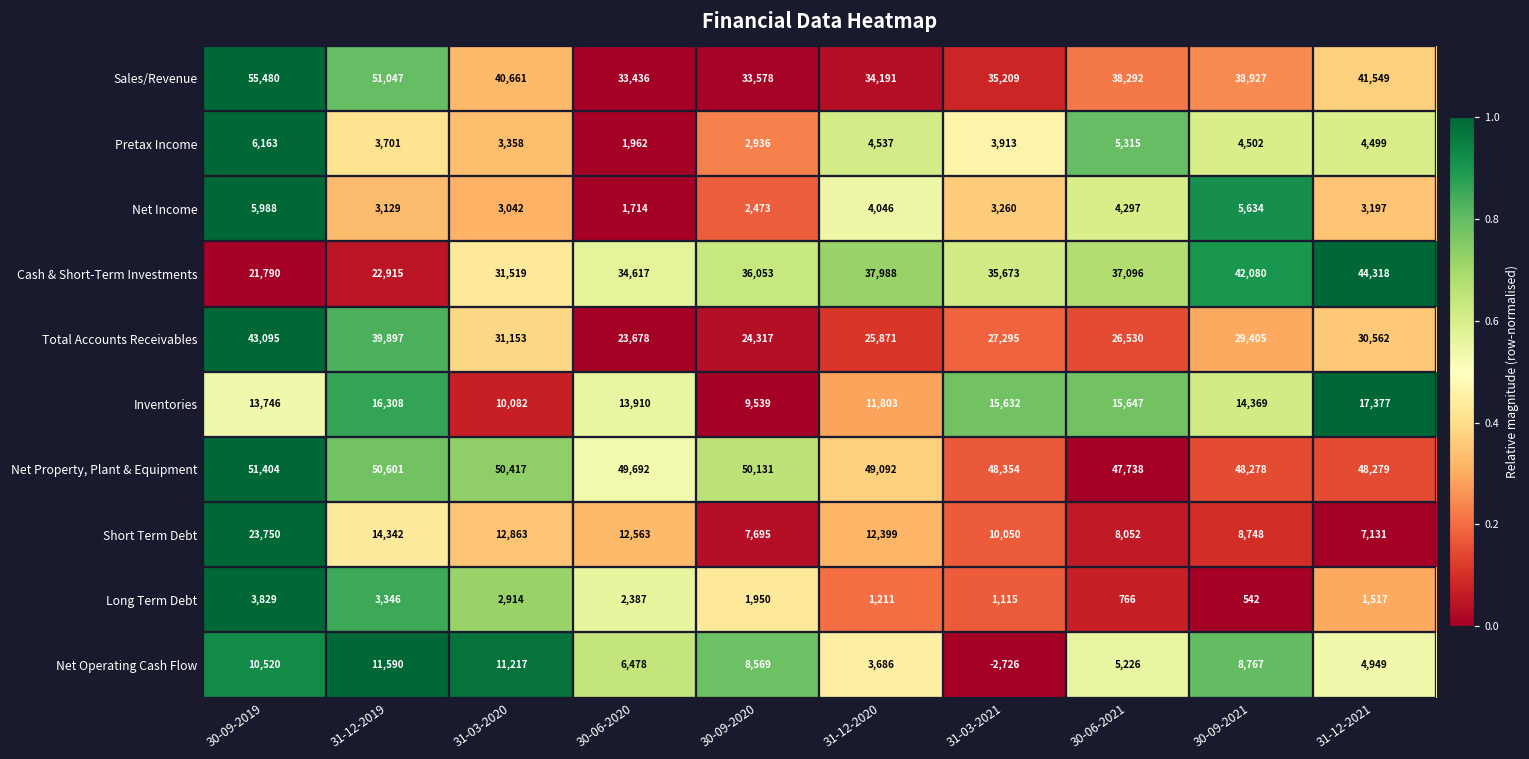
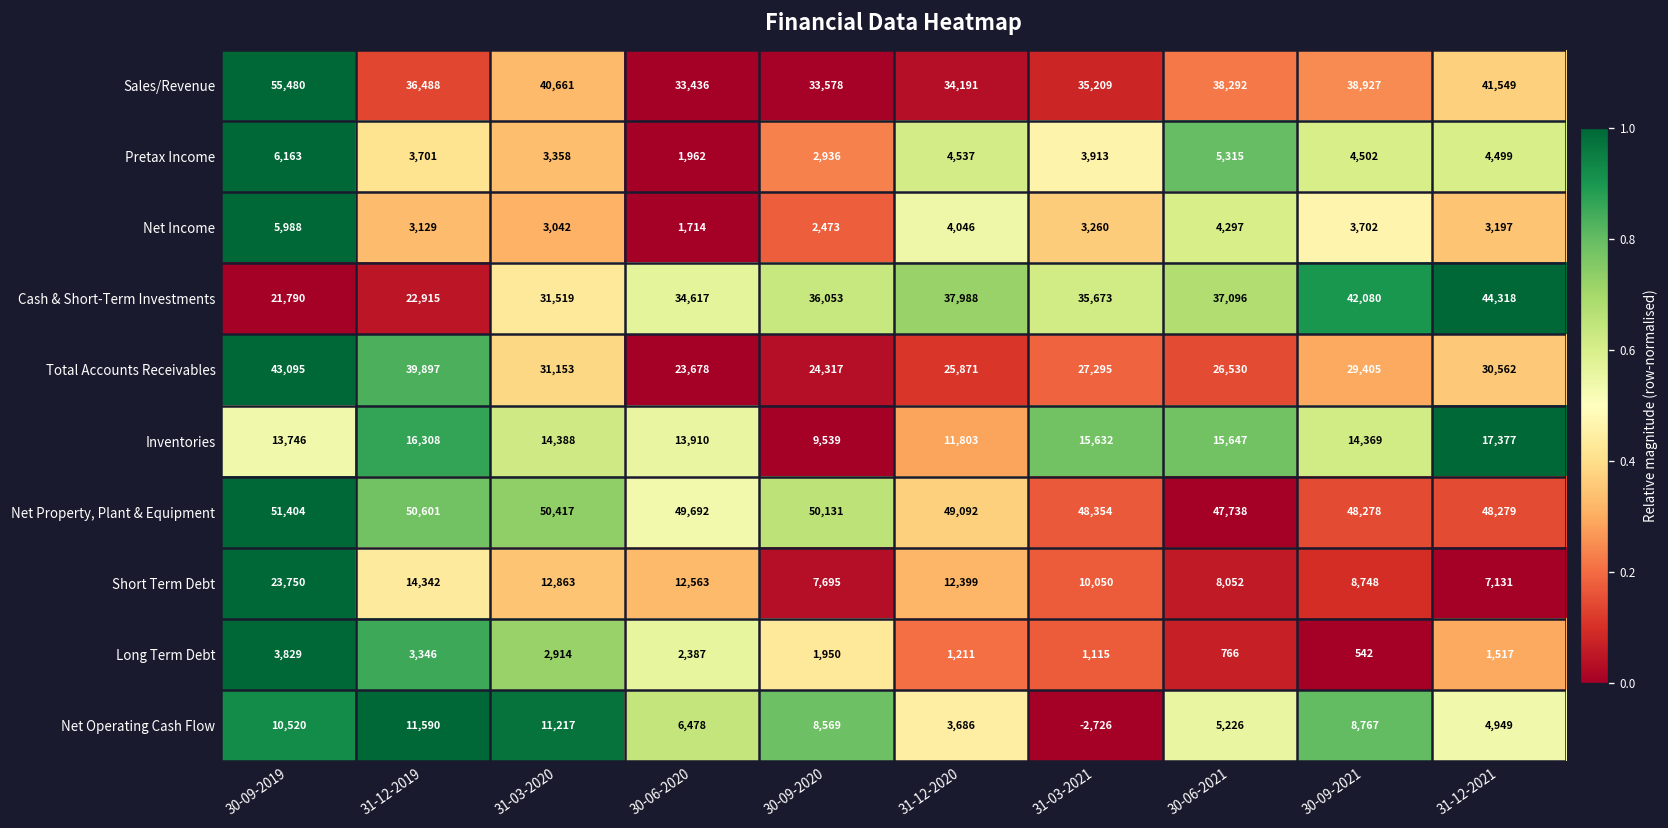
  {
    "Sales/Revenue": {
      "30-09-2019": "55,480",
-     "31-12-2019": "51,047",
+     "31-12-2019": "36,488",
      "31-03-2020": "40,661",
      "30-06-2020": "33,436",
      "30-09-2020": "33,578",
      "31-12-2020": "34,191",
      "31-03-2021": "35,209",
      "30-06-2021": "38,292",
      "30-09-2021": "38,927",
      "31-12-2021": "41,549"
    },
    "Pretax Income": {
      "30-09-2019": "6,163",
      "31-12-2019": "3,701",
      "31-03-2020": "3,358",
      "30-06-2020": "1,962",
      "30-09-2020": "2,936",
      "31-12-2020": "4,537",
      "31-03-2021": "3,913",
      "30-06-2021": "5,315",
      "30-09-2021": "4,502",
      "31-12-2021": "4,499"
    },
    "Net Income": {
      "30-09-2019": "5,988",
      "31-12-2019": "3,129",
      "31-03-2020": "3,042",
      "30-06-2020": "1,714",
      "30-09-2020": "2,473",
      "31-12-2020": "4,046",
      "31-03-2021": "3,260",
      "30-06-2021": "4,297",
-     "30-09-2021": "5,634",
+     "30-09-2021": "3,702",
      "31-12-2021": "3,197"
    },
    "Cash & Short-Term Investments": {
      "30-09-2019": "21,790",
      "31-12-2019": "22,915",
      "31-03-2020": "31,519",
      "30-06-2020": "34,617",
      "30-09-2020": "36,053",
      "31-12-2020": "37,988",
      "31-03-2021": "35,673",
      "30-06-2021": "37,096",
      "30-09-2021": "42,080",
      "31-12-2021": "44,318"
    },
    "Total Accounts Receivables": {
      "30-09-2019": "43,095",
      "31-12-2019": "39,897",
      "31-03-2020": "31,153",
      "30-06-2020": "23,678",
      "30-09-2020": "24,317",
      "31-12-2020": "25,871",
      "31-03-2021": "27,295",
      "30-06-2021": "26,530",
      "30-09-2021": "29,405",
      "31-12-2021": "30,562"
    },
    "Inventories": {
      "30-09-2019": "13,746",
      "31-12-2019": "16,308",
-     "31-03-2020": "10,082",
+     "31-03-2020": "14,388",
      "30-06-2020": "13,910",
      "30-09-2020": "9,539",
      "31-12-2020": "11,803",
      "31-03-2021": "15,632",
      "30-06-2021": "15,647",
      "30-09-2021": "14,369",
      "31-12-2021": "17,377"
    },
    "Net Property, Plant & Equipment": {
      "30-09-2019": "51,404",
      "31-12-2019": "50,601",
      "31-03-2020": "50,417",
      "30-06-2020": "49,692",
      "30-09-2020": "50,131",
      "31-12-2020": "49,092",
      "31-03-2021": "48,354",
      "30-06-2021": "47,738",
      "30-09-2021": "48,278",
      "31-12-2021": "48,279"
    },
    "Short Term Debt": {
      "30-09-2019": "23,750",
      "31-12-2019": "14,342",
      "31-03-2020": "12,863",
      "30-06-2020": "12,563",
      "30-09-2020": "7,695",
      "31-12-2020": "12,399",
      "31-03-2021": "10,050",
      "30-06-2021": "8,052",
      "30-09-2021": "8,748",
      "31-12-2021": "7,131"
    },
    "Long Term Debt": {
      "30-09-2019": "3,829",
      "31-12-2019": "3,346",
      "31-03-2020": "2,914",
      "30-06-2020": "2,387",
      "30-09-2020": "1,950",
      "31-12-2020": "1,211",
      "31-03-2021": "1,115",
      "30-06-2021": "766",
      "30-09-2021": "542",
      "31-12-2021": "1,517"
    },
    "Net Operating Cash Flow": {
      "30-09-2019": "10,520",
      "31-12-2019": "11,590",
      "31-03-2020": "11,217",
      "30-06-2020": "6,478",
      "30-09-2020": "8,569",
      "31-12-2020": "3,686",
      "31-03-2021": "-2,726",
      "30-06-2021": "5,226",
      "30-09-2021": "8,767",
      "31-12-2021": "4,949"
    }
  }
